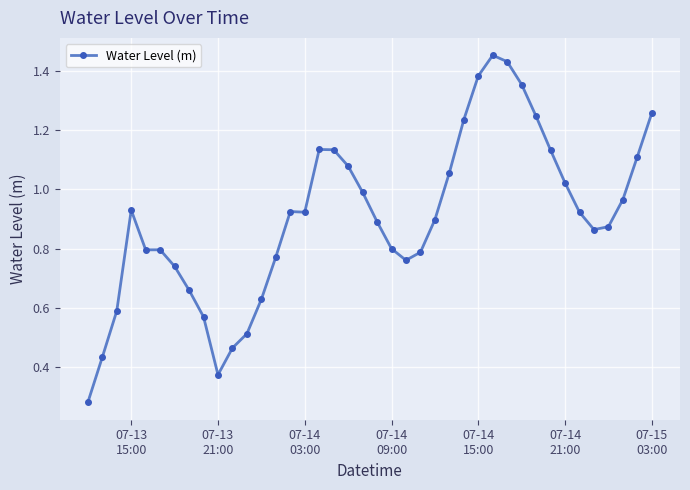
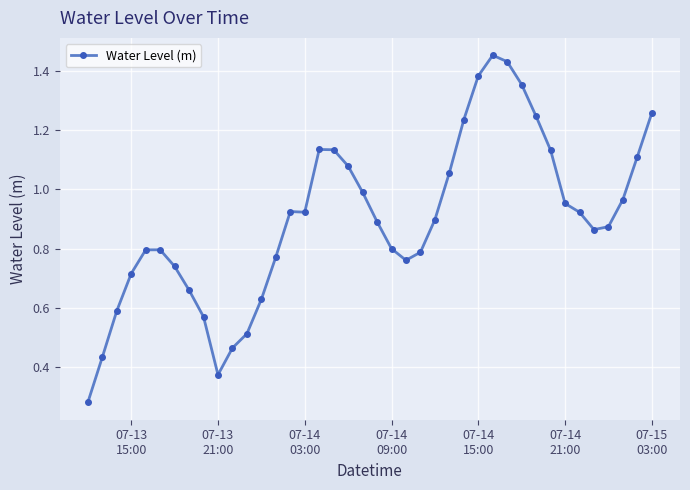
  {
-   "07-13 15:00": 0.93,
+   "07-13 15:00": 0.72,
    "07-13 21:00": 0.37,
    "07-14 03:00": 0.92,
    "07-14 09:00": 0.80,
    "07-14 15:00": 1.38,
-   "07-14 21:00": 1.02,
+   "07-14 21:00": 0.95,
    "07-15 03:00": 1.26
  }
